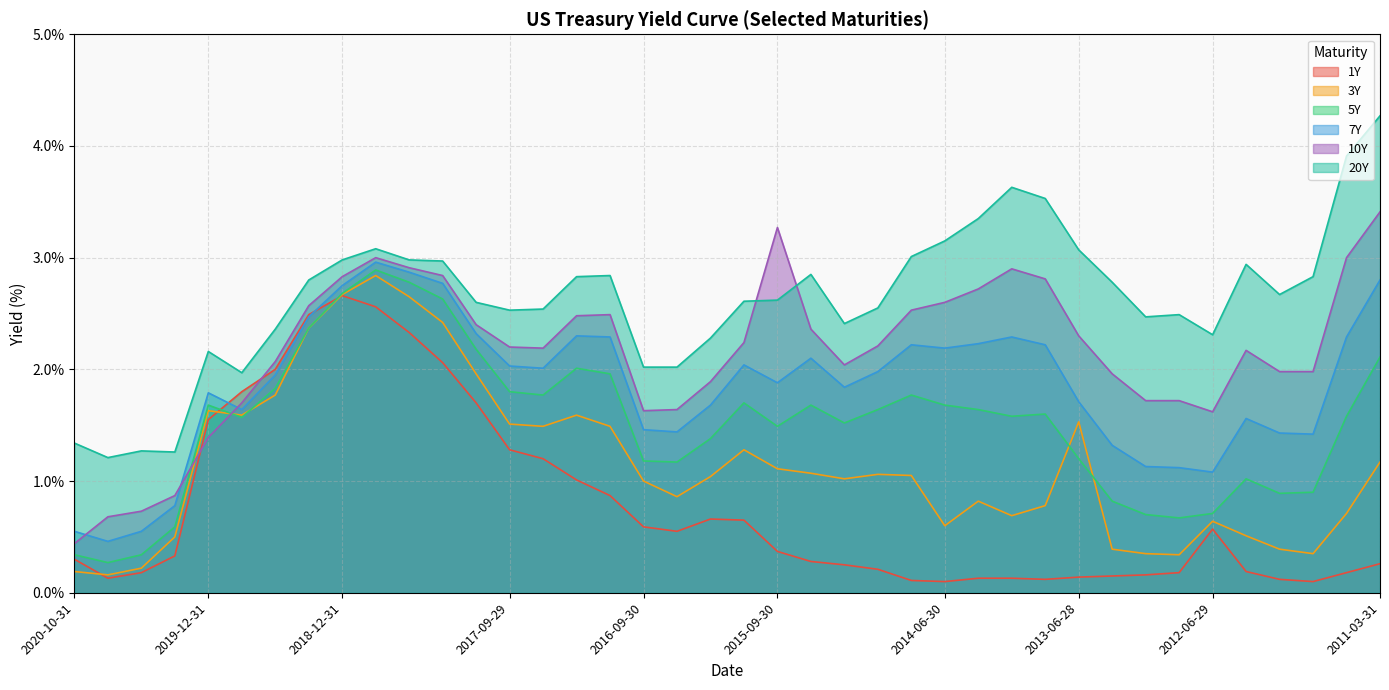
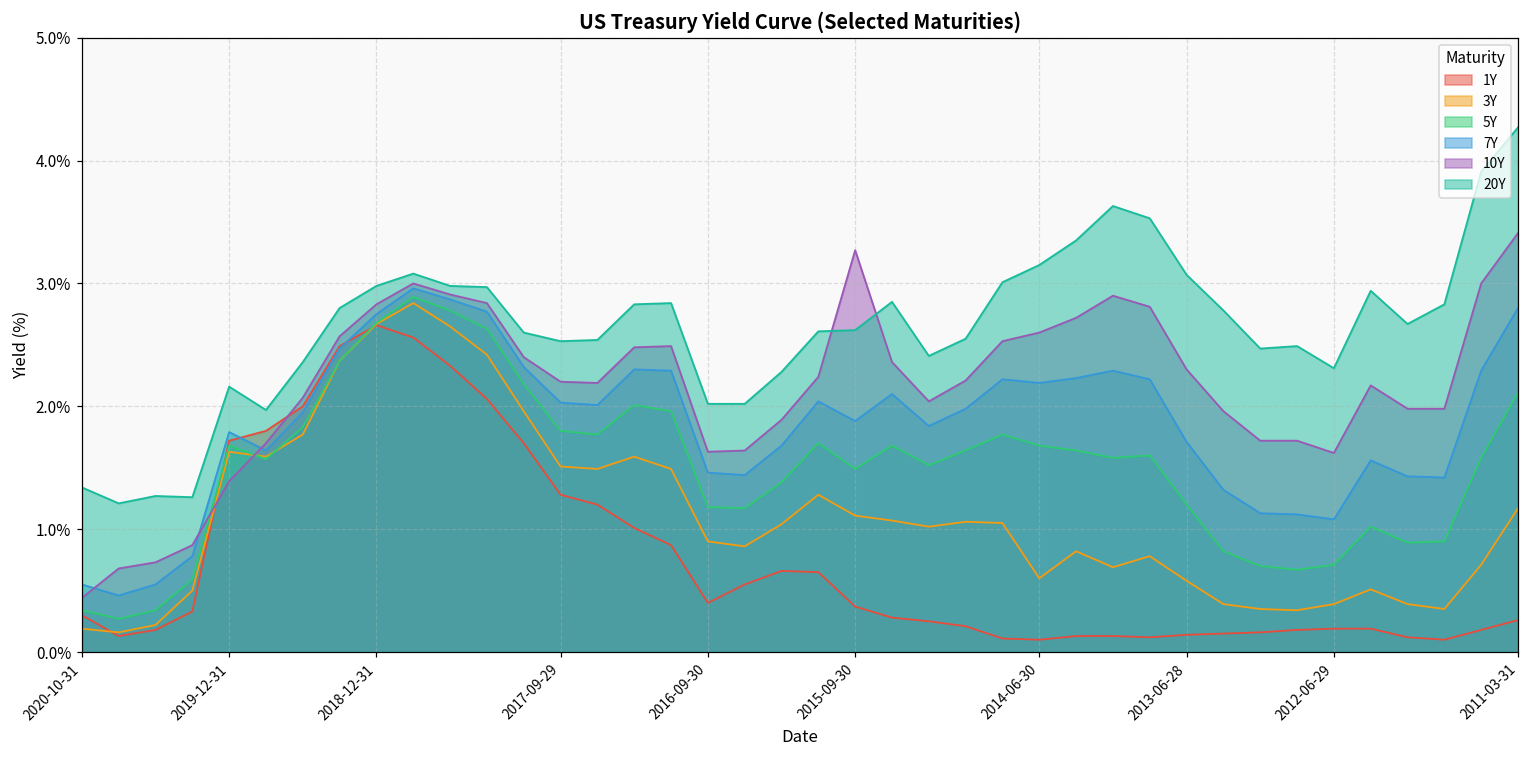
  {
    "1Y": {
      "2020-10-31": "0.30%",
-     "2019-12-31": "1.55%",
+     "2019-12-31": "1.72%",
      "2017-09-29": "1.28%",
-     "2016-09-30": "0.59%",
+     "2016-09-30": "0.40%",
      "2015-09-30": "0.37%",
      "2014-06-30": "0.10%",
      "2013-06-28": "0.14%",
-     "2012-06-29": "0.57%",
+     "2012-06-29": "0.19%",
      "2011-03-31": "0.26%"
    },
    "3Y": {
      "2020-10-31": "0.19%",
      "2019-12-31": "1.63%",
      "2017-09-29": "1.51%",
-     "2016-09-30": "1.0%",
+     "2016-09-30": "0.9%",
      "2015-09-30": "1.11%",
      "2014-06-30": "0.60%",
-     "2013-06-28": "1.53%",
-     "2012-06-29": "0.64%",
+     "2013-06-28": "0.58%",
+     "2012-06-29": "0.39%",
      "2011-03-31": "1.17%"
    },
    "10Y": {
      "2020-10-31": "0.44%",
      "2019-12-31": "1.39%",
      "2018-12-31": "2.83%",
      "2017-09-29": "2.20%",
      "2016-09-30": "1.63%",
      "2015-09-30": "3.27%",
      "2014-06-30": "2.60%",
      "2013-06-28": "2.30%",
      "2012-06-29": "1.62%",
      "2011-03-31": "3.41%"
    }
  }
